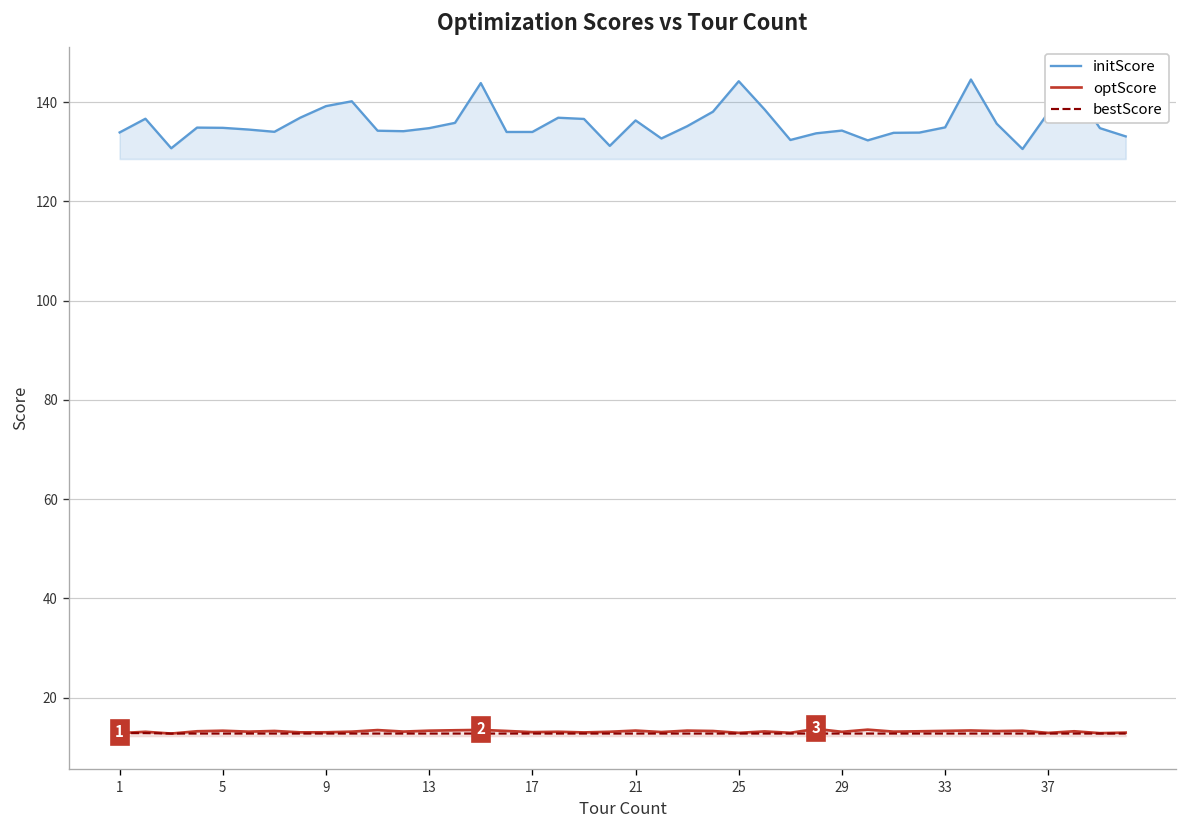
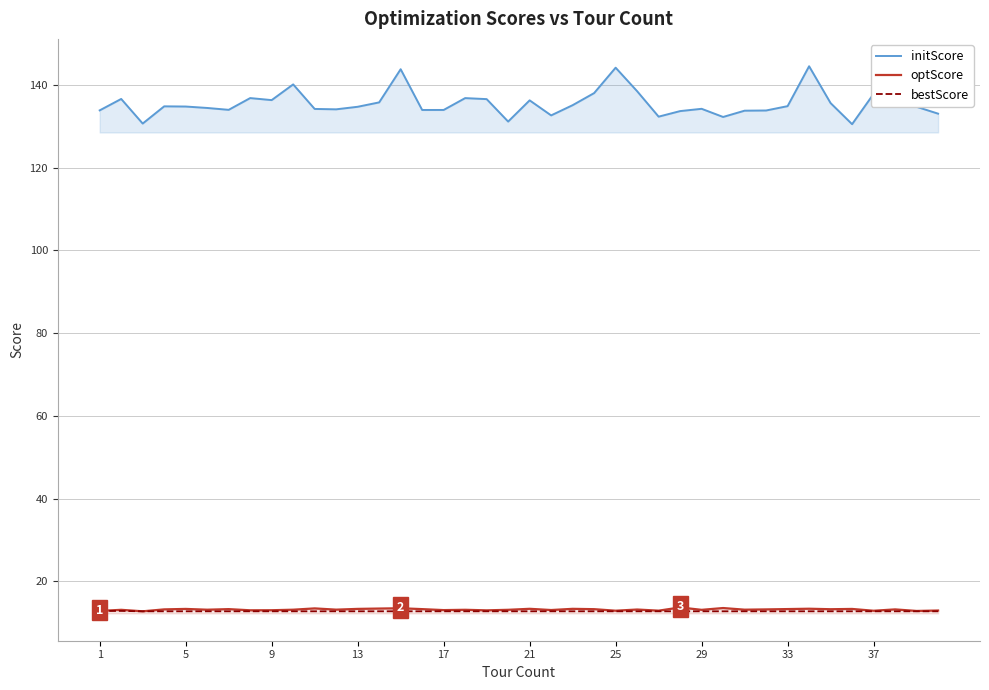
  {
    "initScore": {
      "1": 134,
      "5": 135,
-     "9": 139,
+     "9": 136,
      "13": 135,
      "17": 134,
      "21": 136,
      "25": 144,
      "29": 134,
      "33": 135
    }
  }
